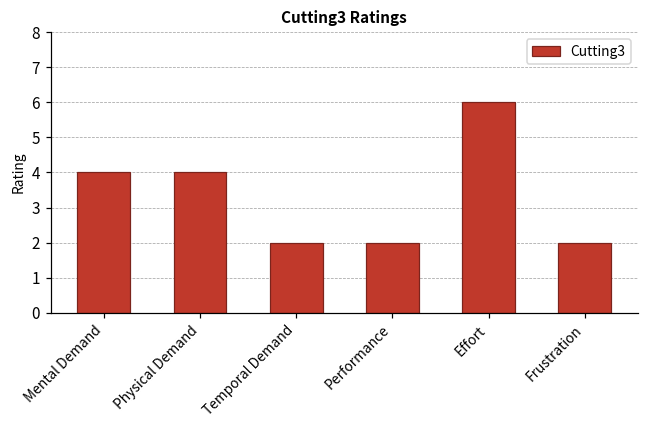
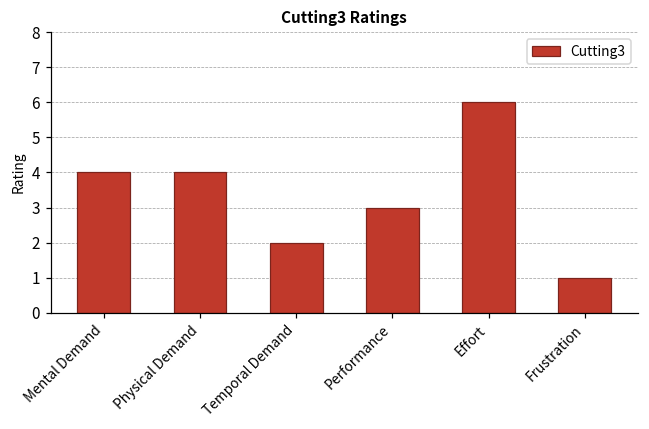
  {
    "Mental Demand": 4,
    "Physical Demand": 4,
    "Temporal Demand": 2,
-   "Performance": 2,
+   "Performance": 3,
    "Effort": 6,
-   "Frustration": 2
+   "Frustration": 1
  }
